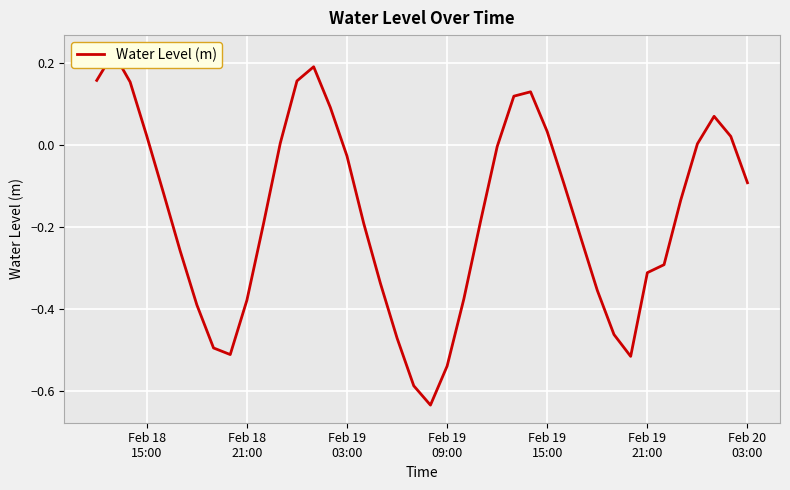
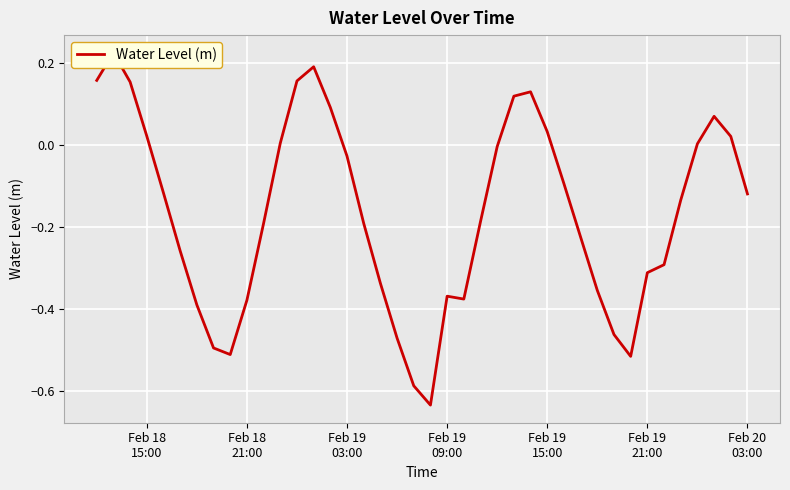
  {
    "Feb 18 15:00": 0.02,
    "Feb 18 21:00": -0.38,
    "Feb 19 03:00": -0.03,
-   "Feb 19 09:00": -0.54,
+   "Feb 19 09:00": -0.37,
    "Feb 19 15:00": 0.03,
    "Feb 19 21:00": -0.31,
-   "Feb 20 03:00": -0.09
+   "Feb 20 03:00": -0.12
  }
